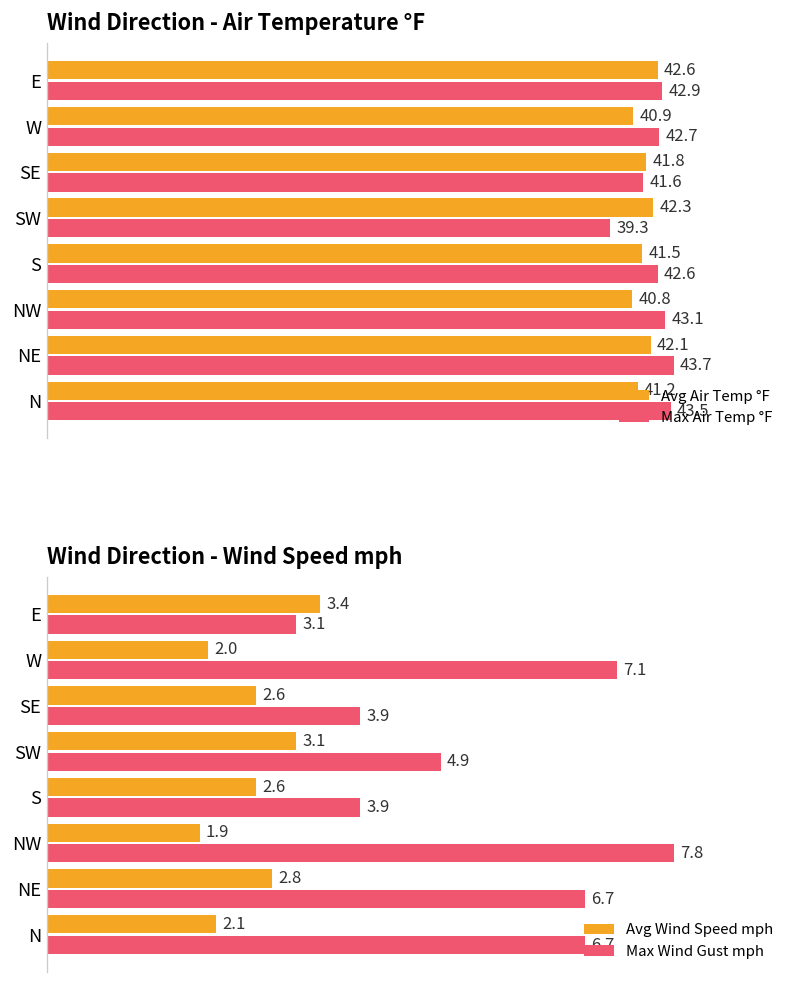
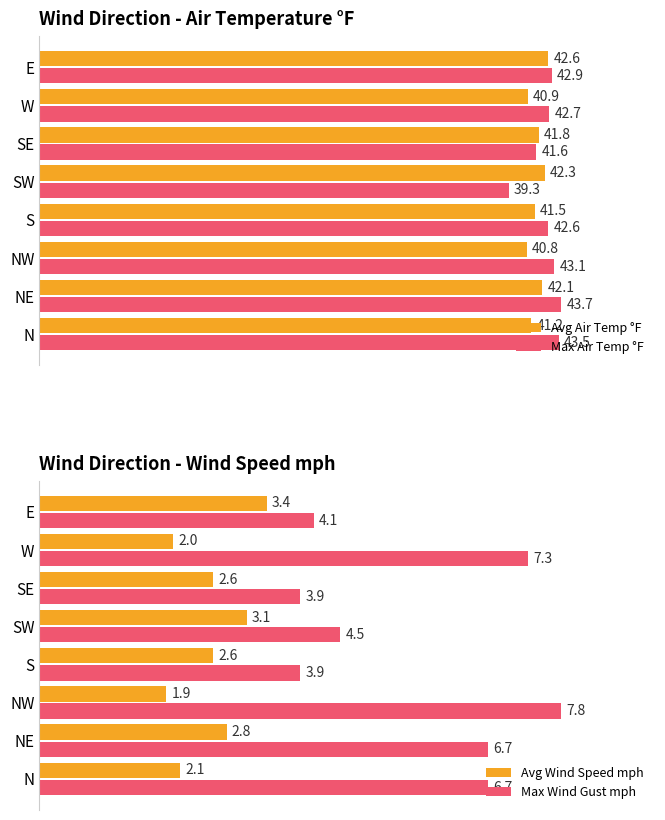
  {
    "Wind Direction - Air Temperature °F": {
      "Avg Air Temp °F": {
        "E": 42.6,
        "W": 40.9,
        "SE": 41.8,
        "SW": 42.3,
        "S": 41.5,
        "NW": 40.8,
        "NE": 42.1,
        "N": 41.2
      },
      "Max Air Temp °F": {
        "E": 42.9,
        "W": 42.7,
        "SE": 41.6,
        "SW": 39.3,
        "S": 42.6,
        "NW": 43.1,
        "NE": 43.7,
        "N": 43.5
      }
    },
    "Wind Direction - Wind Speed mph": {
      "Avg Wind Speed mph": {
        "E": 3.4,
        "W": 2.0,
        "SE": 2.6,
        "SW": 3.1,
        "S": 2.6,
        "NW": 1.9,
        "NE": 2.8,
        "N": 2.1
      },
      "Max Wind Gust mph": {
-       "E": 3.1,
-       "W": 7.1,
+       "E": 4.1,
+       "W": 7.3,
        "SE": 3.9,
-       "SW": 4.9,
+       "SW": 4.5,
        "S": 3.9,
        "NW": 7.8,
        "NE": 6.7,
        "N": 6.7
      }
    }
  }
